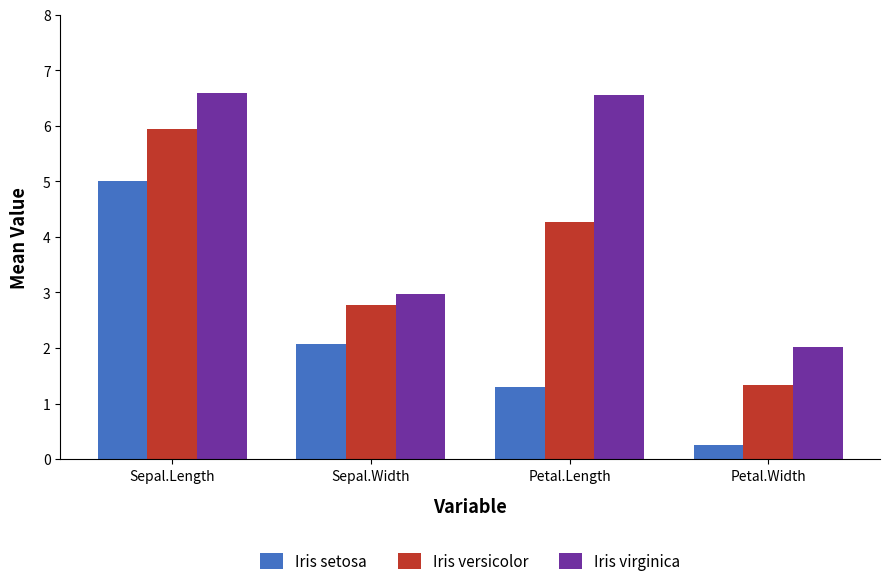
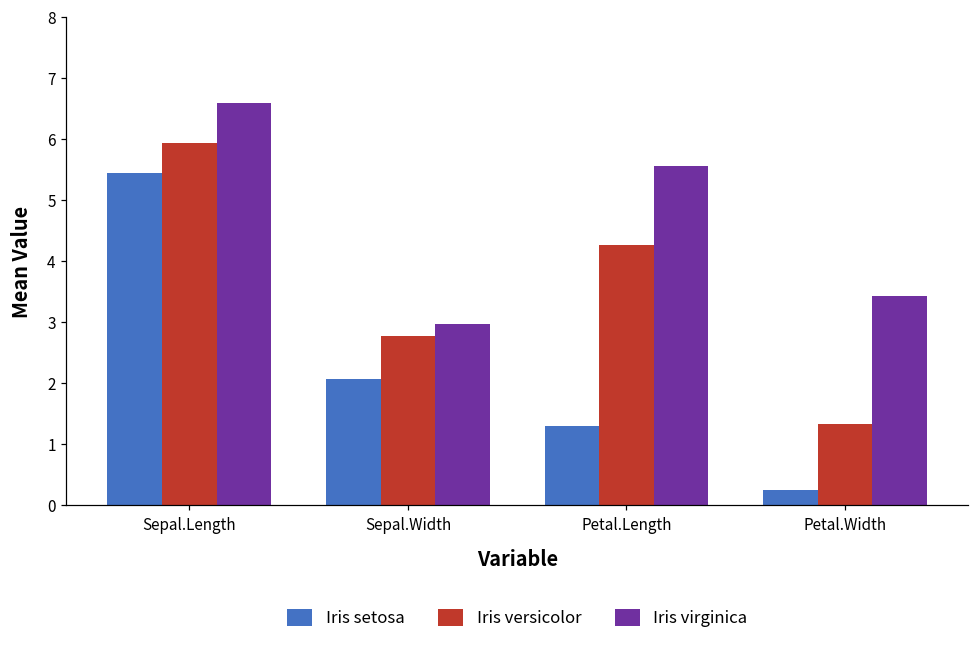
  {
    "Iris setosa": {
-     "Sepal.Length": 5.0,
+     "Sepal.Length": 5.4,
      "Sepal.Width": 2.1,
      "Petal.Length": 1.3,
      "Petal.Width": 0.2
    },
    "Iris versicolor": {
      "Sepal.Length": 5.9,
      "Sepal.Width": 2.8,
      "Petal.Length": 4.3,
      "Petal.Width": 1.3
    },
    "Iris virginica": {
      "Sepal.Length": 6.6,
      "Sepal.Width": 3.0,
-     "Petal.Length": 6.5,
-     "Petal.Width": 2.0
+     "Petal.Length": 5.6,
+     "Petal.Width": 3.4
    }
  }
